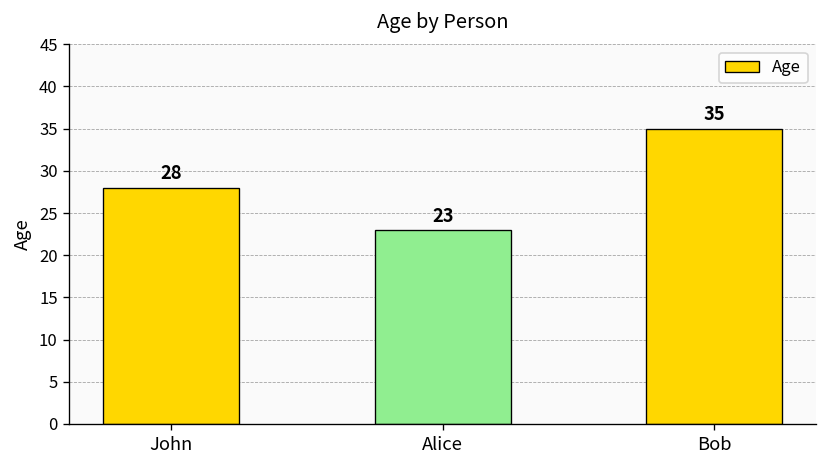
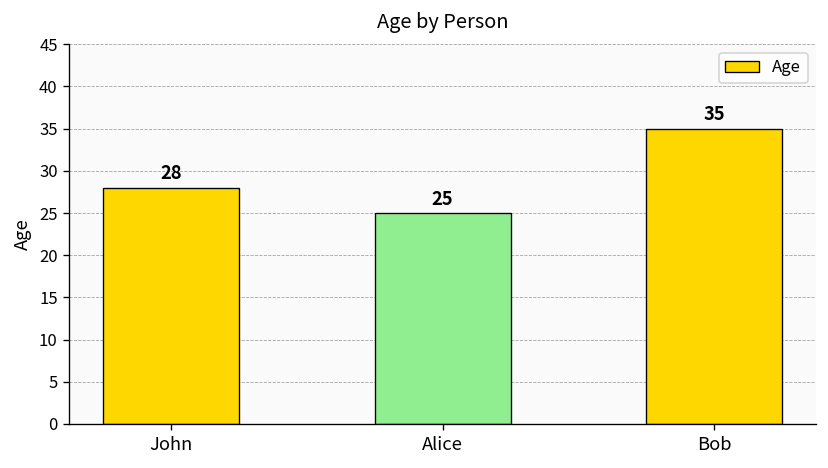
  {
    "John": 28,
-   "Alice": 23,
+   "Alice": 25,
    "Bob": 35
  }
